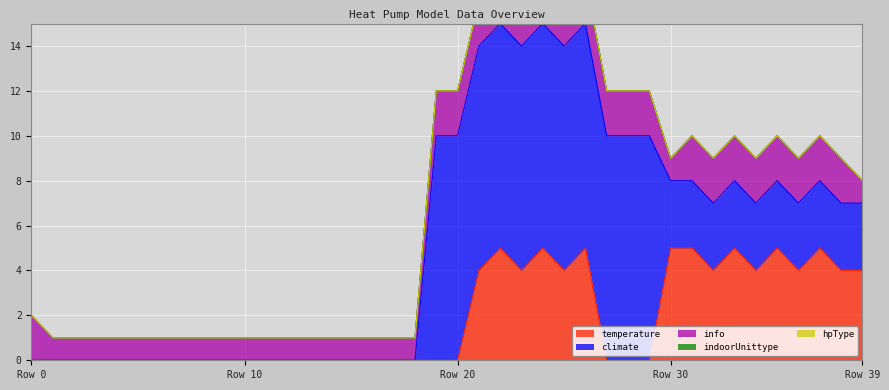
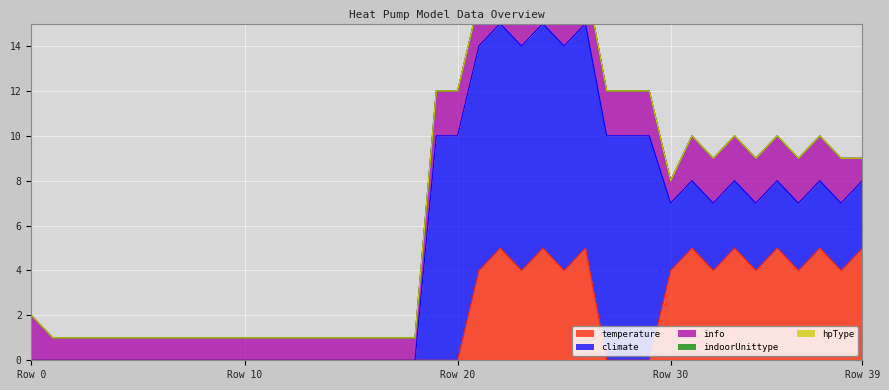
  {
    "temperature": {
      "Row 20": 0,
-     "Row 30": 5,
-     "Row 39": 4
+     "Row 30": 4,
+     "Row 39": 5
    },
    "climate": {
      "Row 20": 10,
      "Row 30": 3,
      "Row 39": 3
    }
  }
